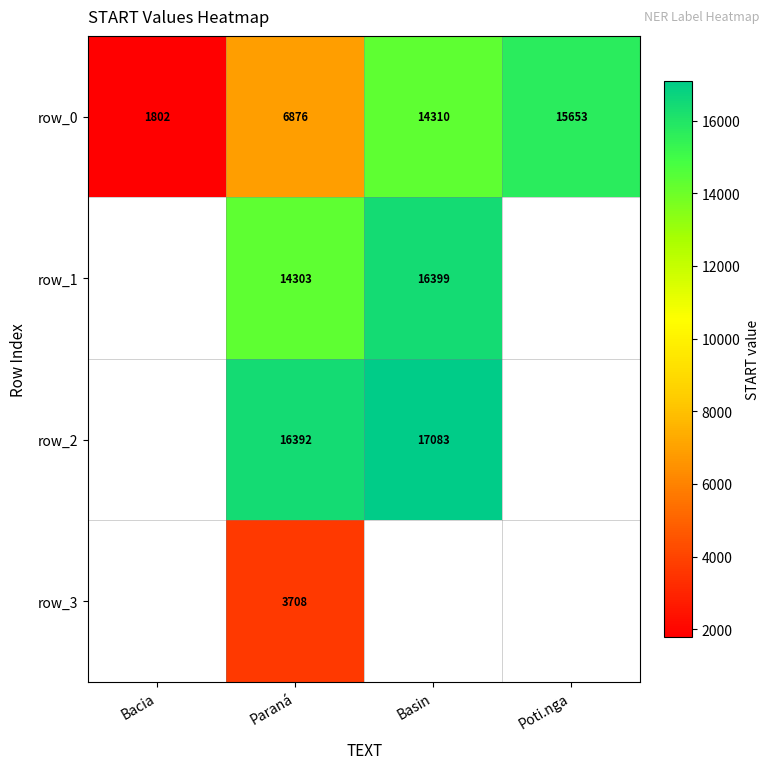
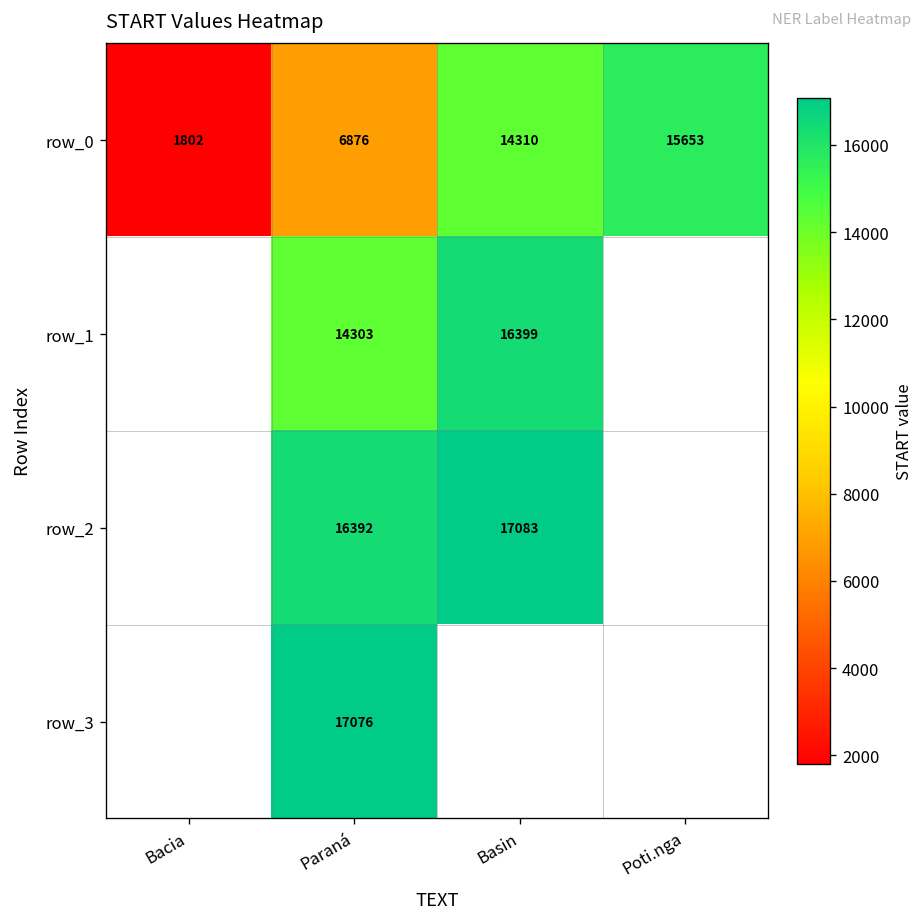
  {
    "row_0": {
      "Bacia": 1802,
      "Paraná": 6876,
      "Basin": 14310,
      "Poti.nga": 15653
    },
    "row_1": {
      "Paraná": 14303,
      "Basin": 16399
    },
    "row_2": {
      "Paraná": 16392,
      "Basin": 17083
    },
    "row_3": {
-     "Paraná": 3708
+     "Paraná": 17076
    }
  }
